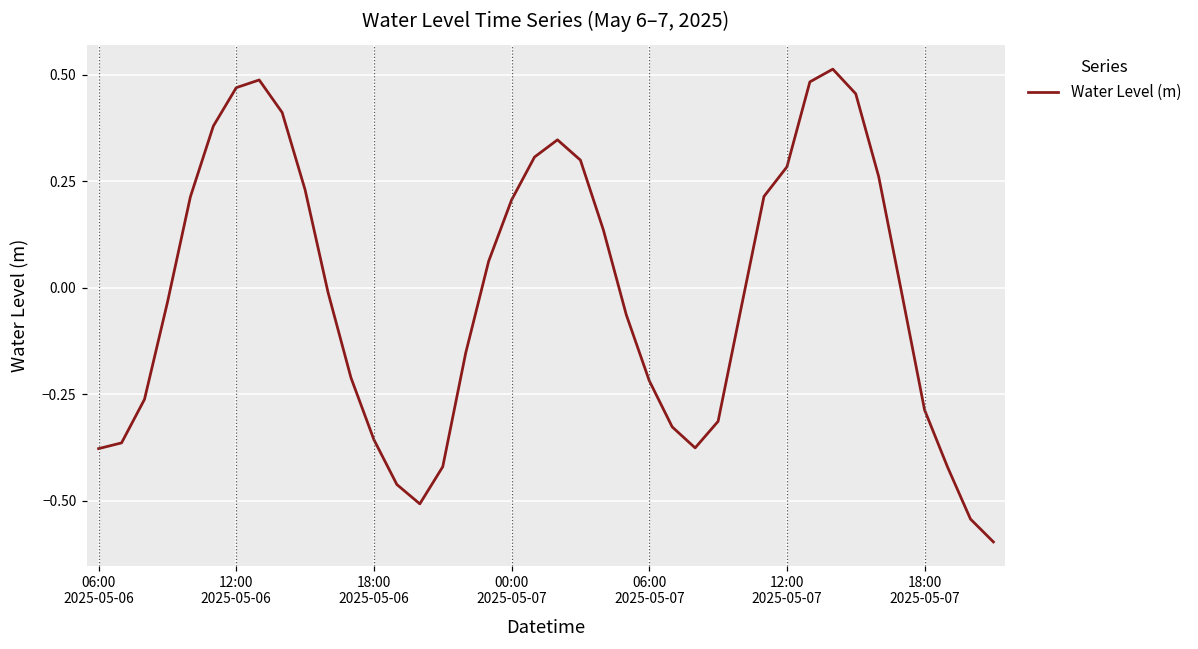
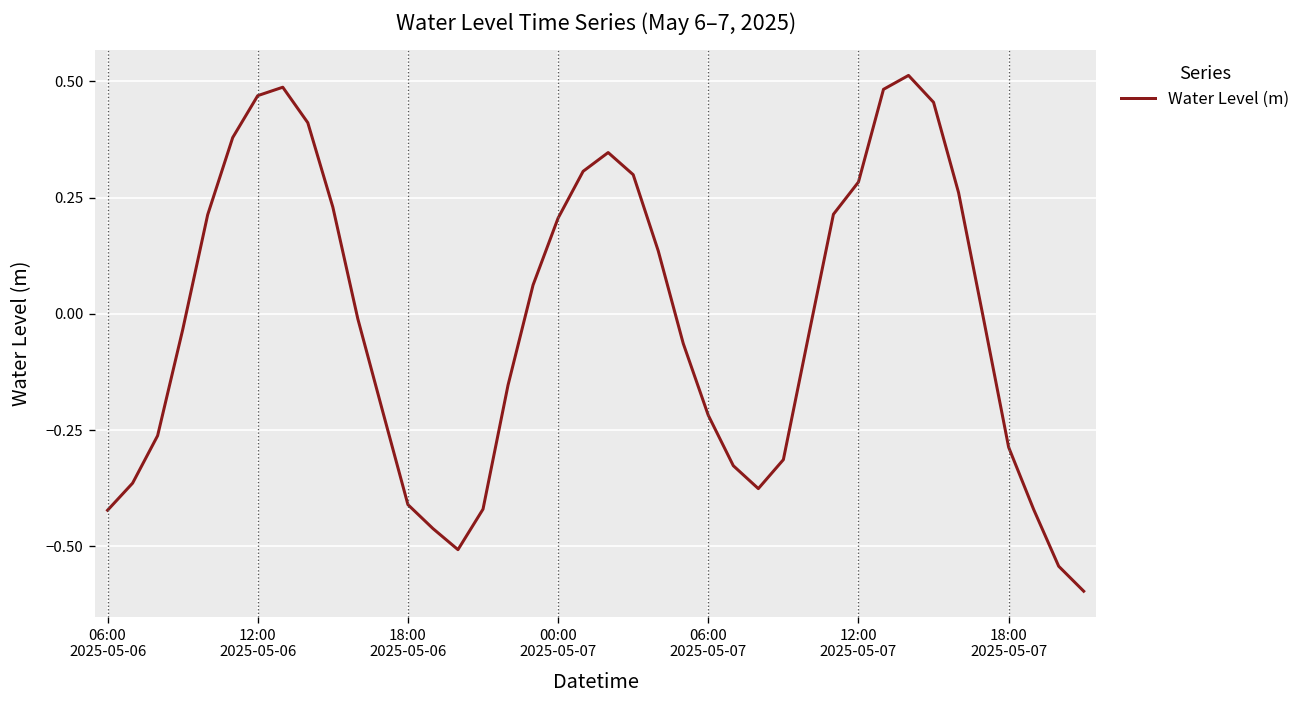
  {
-   "06:00 2025-05-06": -0.38,
+   "06:00 2025-05-06": -0.42,
    "12:00 2025-05-06": 0.47,
-   "18:00 2025-05-06": -0.36,
+   "18:00 2025-05-06": -0.41,
    "00:00 2025-05-07": 0.21,
    "06:00 2025-05-07": -0.22,
    "12:00 2025-05-07": 0.28,
    "18:00 2025-05-07": -0.29
  }
